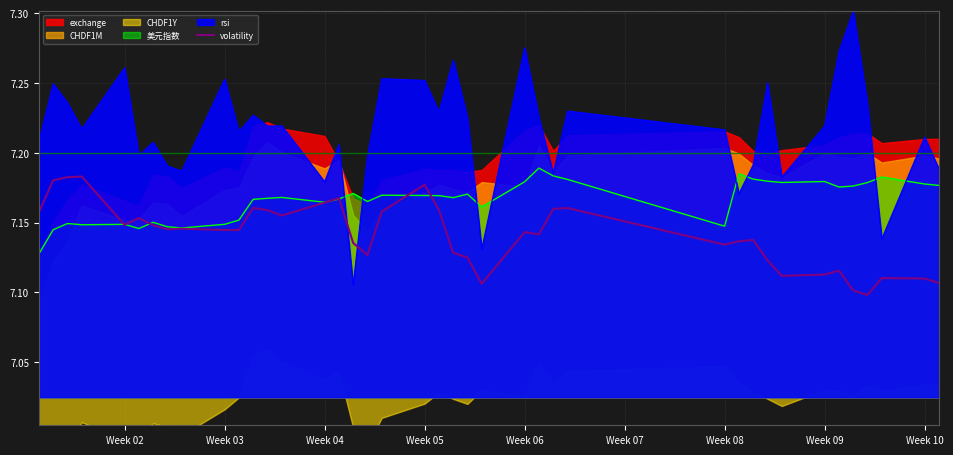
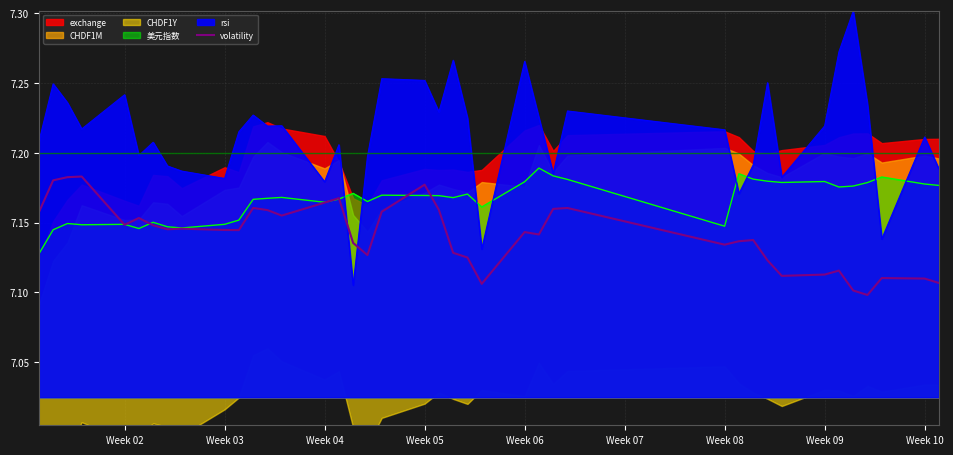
  {
    "美元指数": {
      "Week 03": 7.149,
      "Week 05": 7.169,
      "Week 06": 7.179,
      "Week 08": 7.147,
      "Week 09": 7.179,
      "Week 10": 7.178
    },
    "exchange": {
      "Week 04": 7.212,
      "Week 06": 7.216,
      "Week 09": 7.206
    },
    "rsi": {
-     "Week 02": 7.261,
-     "Week 03": 7.253,
+     "Week 02": 7.242,
+     "Week 03": 7.182,
      "Week 04": 7.179,
      "Week 05": 7.252,
-     "Week 06": 7.275,
+     "Week 06": 7.266,
      "Week 09": 7.219
    },
    "volatility": {
      "Week 03": 7.145,
      "Week 05": 7.177,
      "Week 06": 7.143,
      "Week 08": 7.134,
      "Week 09": 7.113,
      "Week 10": 7.110
    }
  }
